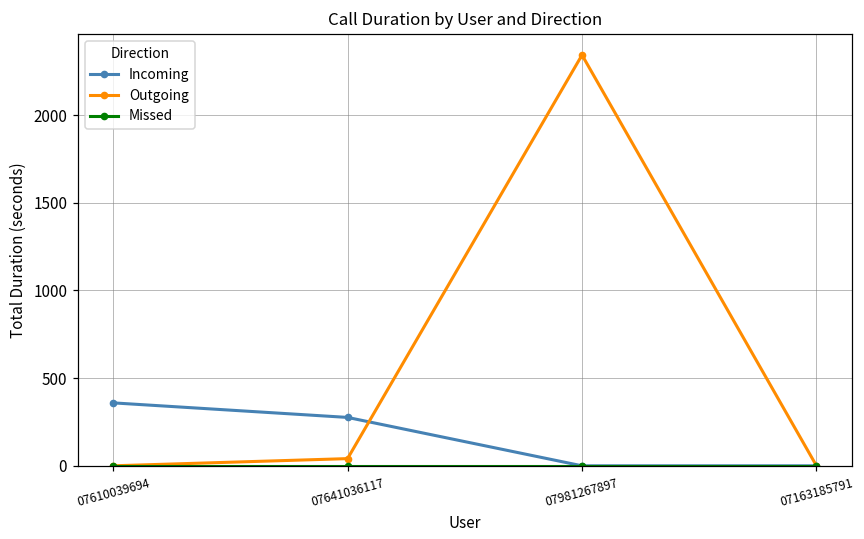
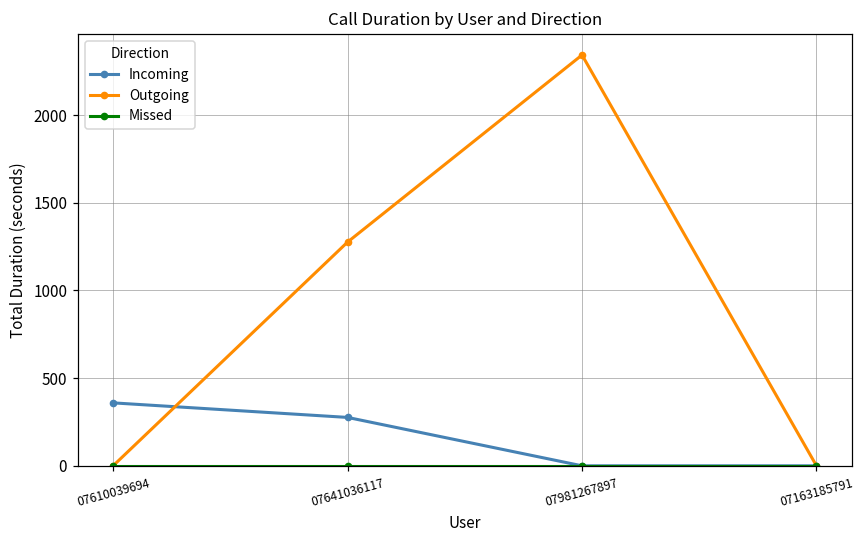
  {
    "Incoming": {
      "07610039694": 360,
      "07641036117": 280
    },
    "Outgoing": {
-     "07641036117": 40,
+     "07641036117": 1280,
      "07981267897": 2340
    },
    "Missed": {
      "07641036117": 0
    }
  }
